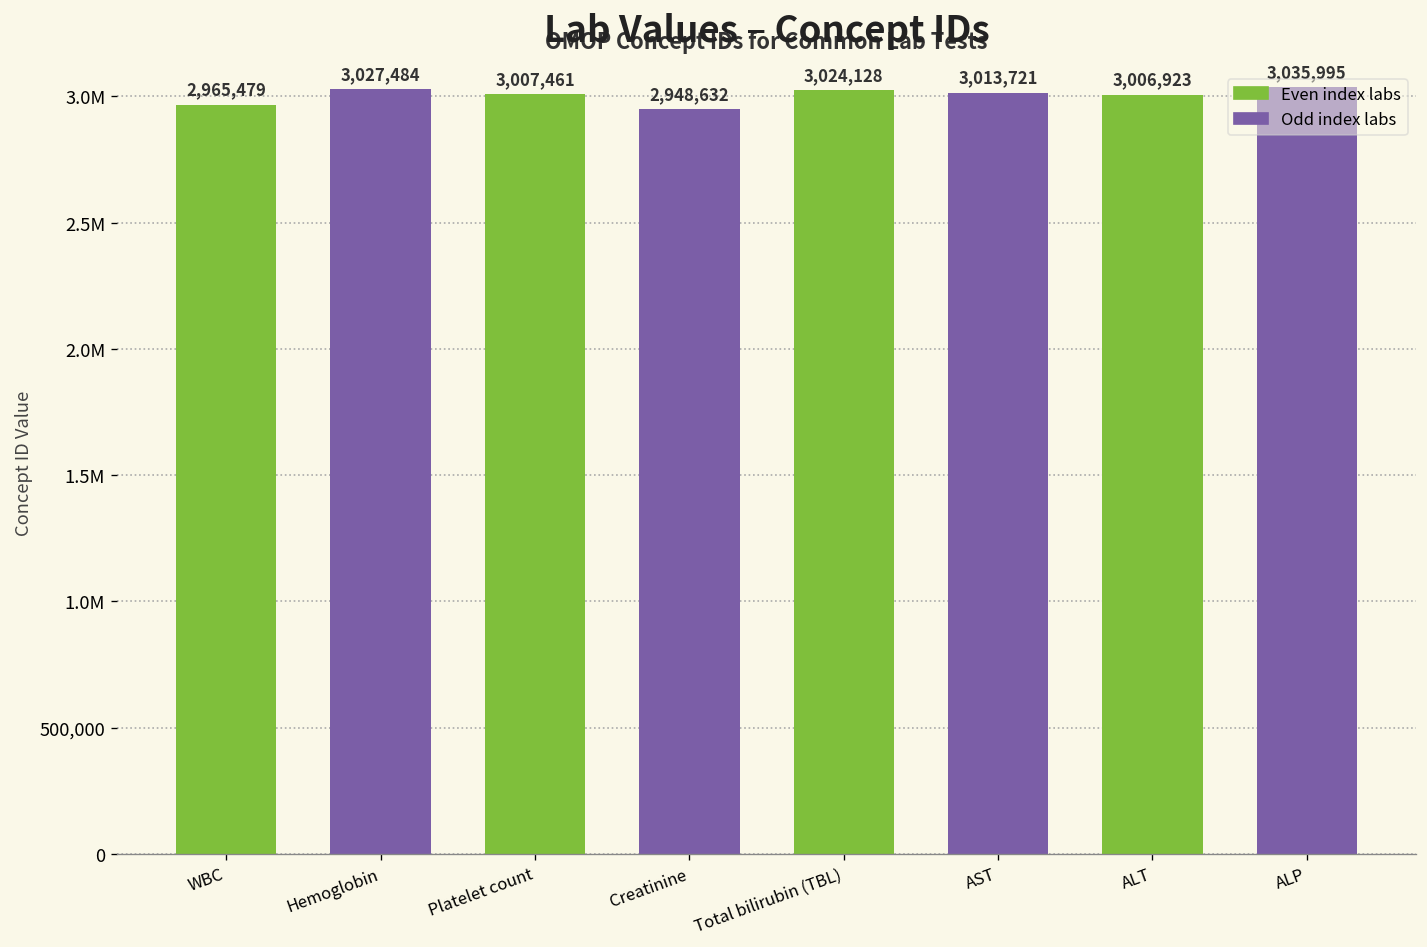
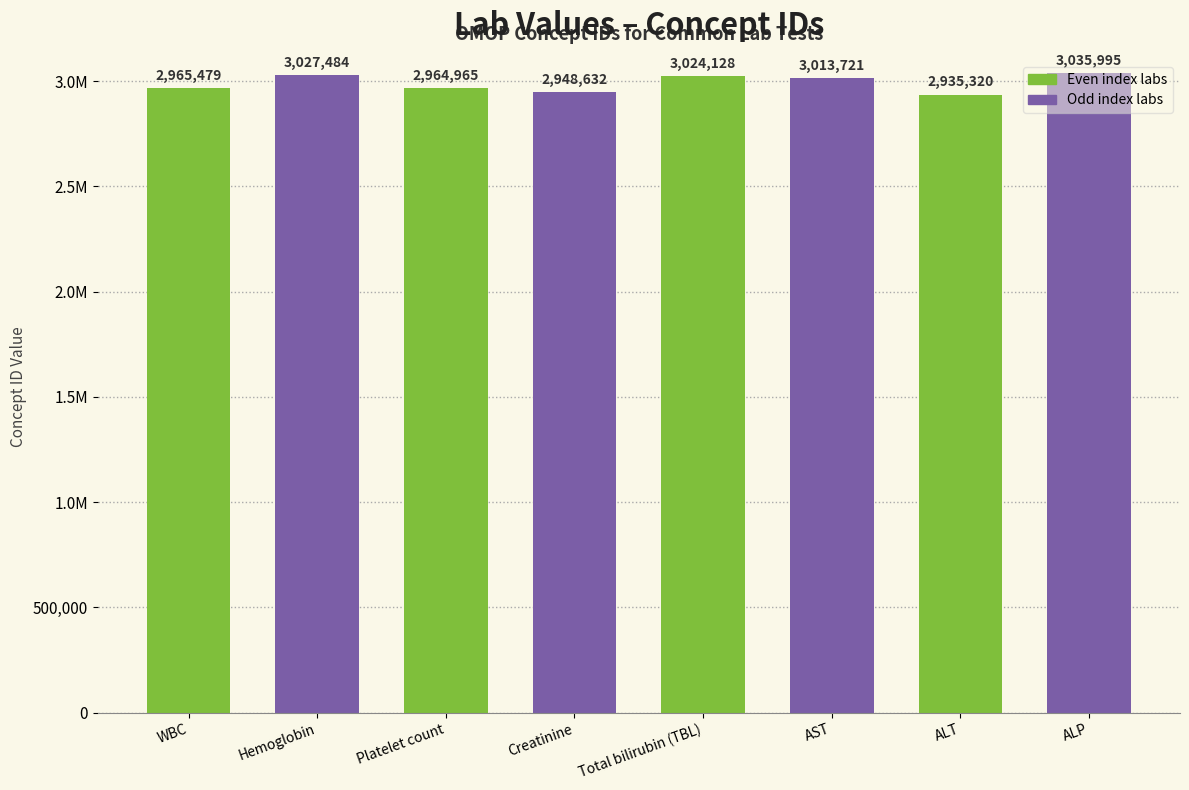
  {
    "WBC": "2,965,479",
    "Hemoglobin": "3,027,484",
-   "Platelet count": "3,007,461",
+   "Platelet count": "2,964,965",
    "Creatinine": "2,948,632",
    "Total bilirubin (TBL)": "3,024,128",
    "AST": "3,013,721",
-   "ALT": "3,006,923"
+   "ALT": "2,935,320"
  }
